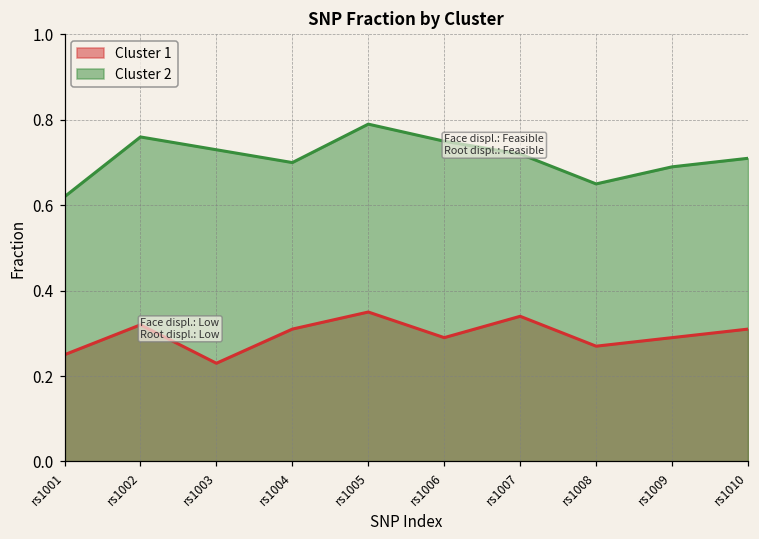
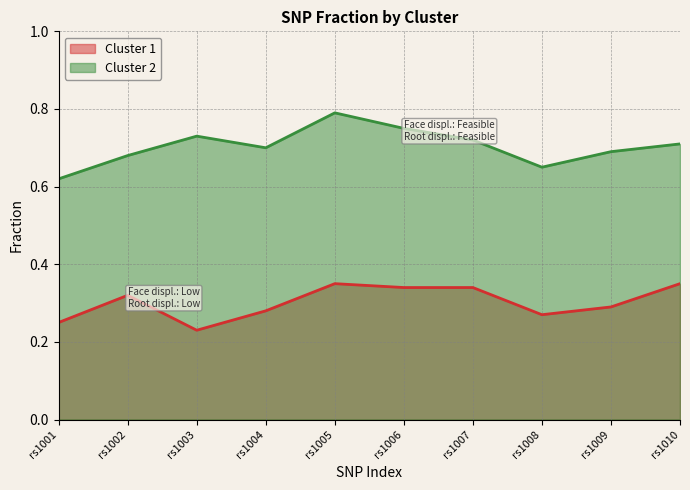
  {
    "Cluster 1": {
      "rs1001": 0.25,
      "rs1003": 0.23,
-     "rs1004": 0.31,
+     "rs1004": 0.28,
      "rs1005": 0.35,
-     "rs1006": 0.29,
+     "rs1006": 0.34,
      "rs1007": 0.34,
      "rs1008": 0.27,
      "rs1009": 0.29,
-     "rs1010": 0.31
+     "rs1010": 0.35
    },
    "Cluster 2": {
      "rs1001": 0.62,
-     "rs1002": 0.76,
+     "rs1002": 0.68,
      "rs1003": 0.73,
      "rs1004": 0.70,
      "rs1005": 0.79,
      "rs1008": 0.65,
      "rs1009": 0.69,
      "rs1010": 0.71
    }
  }
